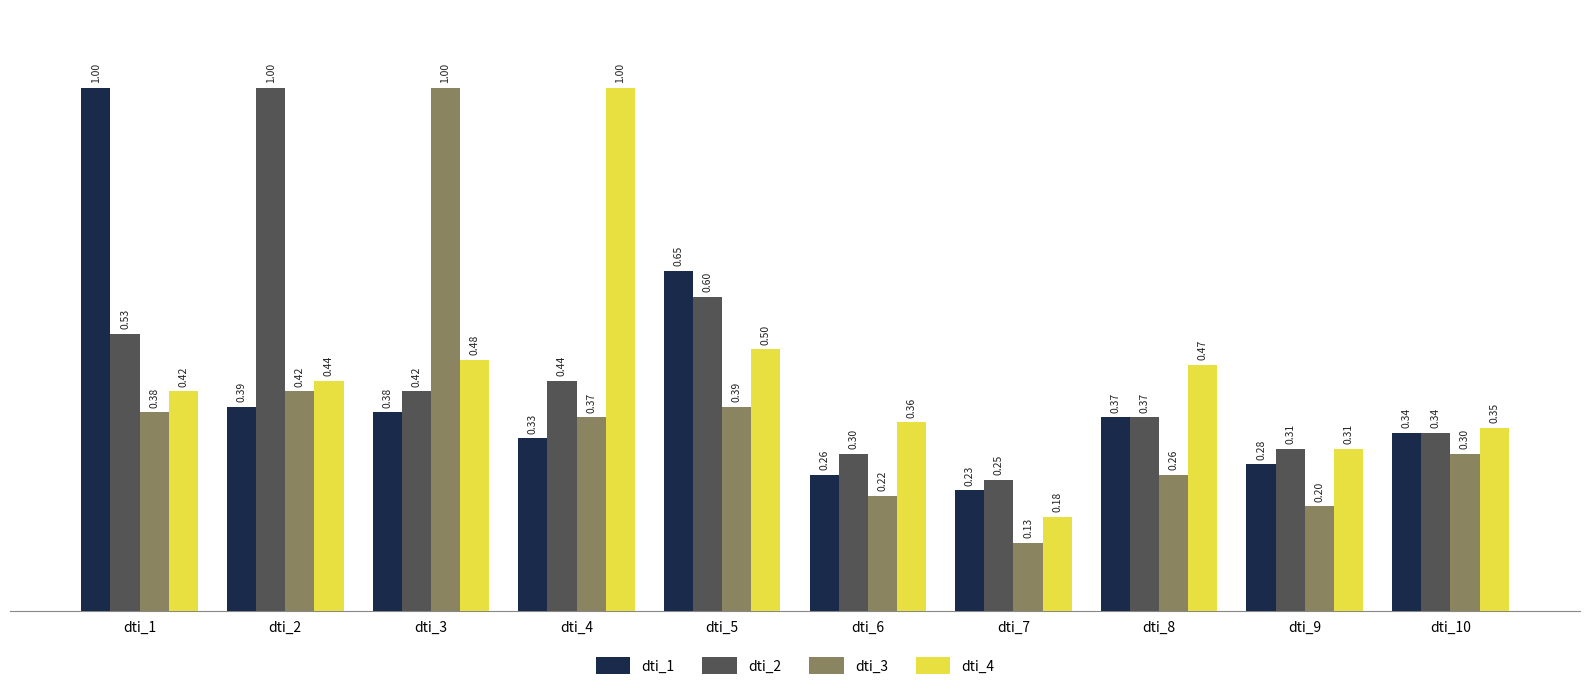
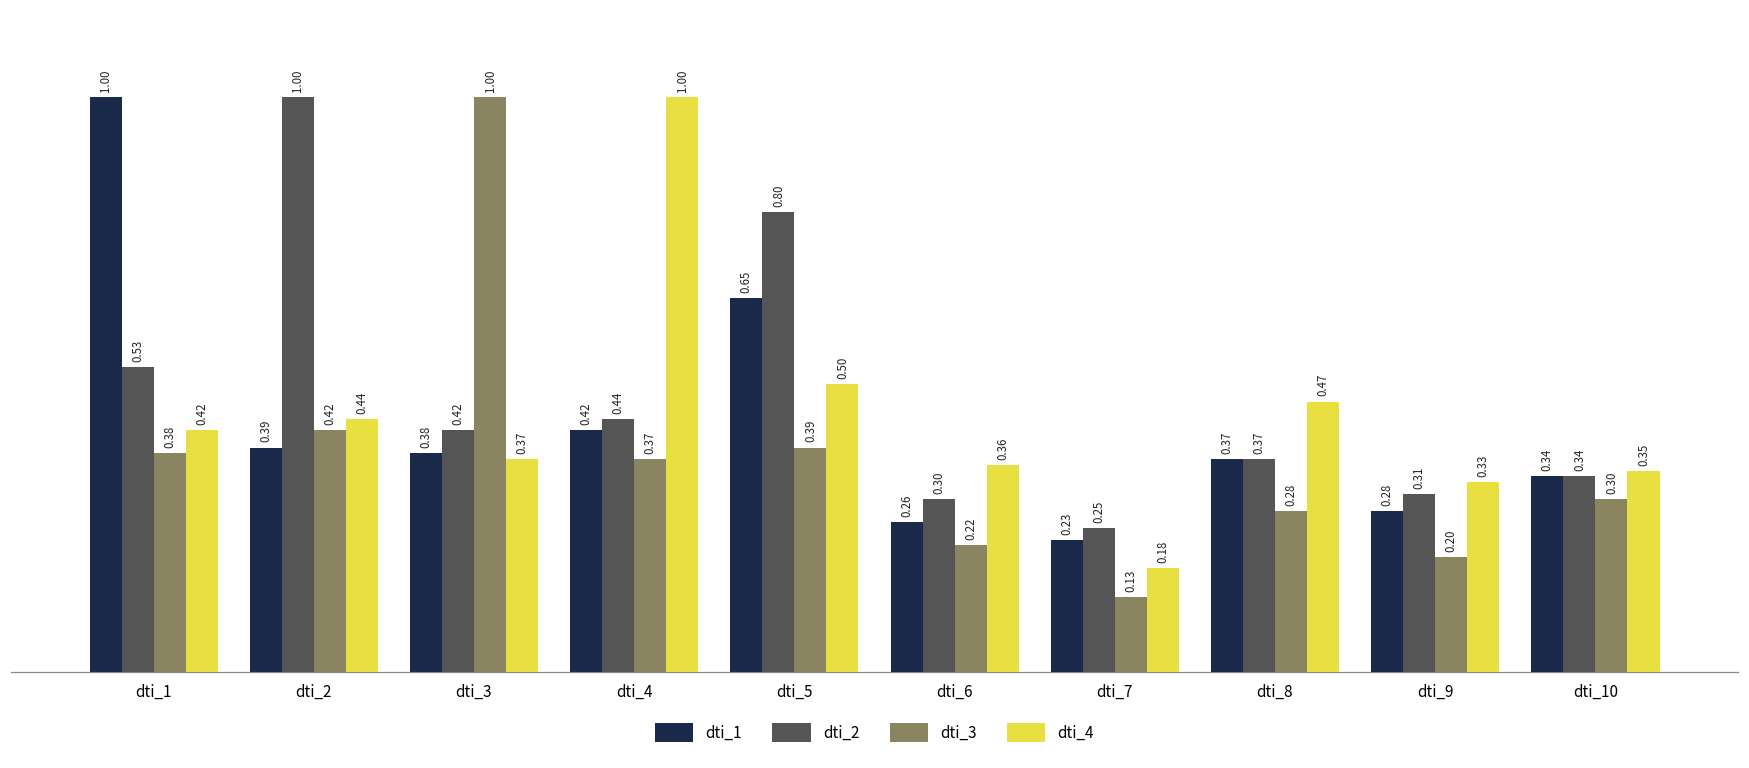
  {
    "dti_1": {
      "dti_1": 1.00,
      "dti_2": 0.39,
      "dti_3": 0.38,
-     "dti_4": 0.33,
+     "dti_4": 0.42,
      "dti_5": 0.65,
      "dti_6": 0.26,
      "dti_7": 0.23,
      "dti_8": 0.37,
      "dti_9": 0.28,
      "dti_10": 0.34
    },
    "dti_2": {
      "dti_1": 0.53,
      "dti_2": 1.00,
      "dti_3": 0.42,
      "dti_4": 0.44,
-     "dti_5": 0.60,
+     "dti_5": 0.80,
      "dti_6": 0.30,
      "dti_7": 0.25,
      "dti_8": 0.37,
      "dti_9": 0.31,
      "dti_10": 0.34
    },
    "dti_3": {
      "dti_1": 0.38,
      "dti_2": 0.42,
      "dti_3": 1.00,
      "dti_4": 0.37,
      "dti_5": 0.39,
      "dti_6": 0.22,
      "dti_7": 0.13,
-     "dti_8": 0.26,
+     "dti_8": 0.28,
      "dti_9": 0.20,
      "dti_10": 0.30
    },
    "dti_4": {
      "dti_1": 0.42,
      "dti_2": 0.44,
-     "dti_3": 0.48,
+     "dti_3": 0.37,
      "dti_4": 1.00,
      "dti_5": 0.50,
      "dti_6": 0.36,
      "dti_7": 0.18,
      "dti_8": 0.47,
-     "dti_9": 0.31,
+     "dti_9": 0.33,
      "dti_10": 0.35
    }
  }
